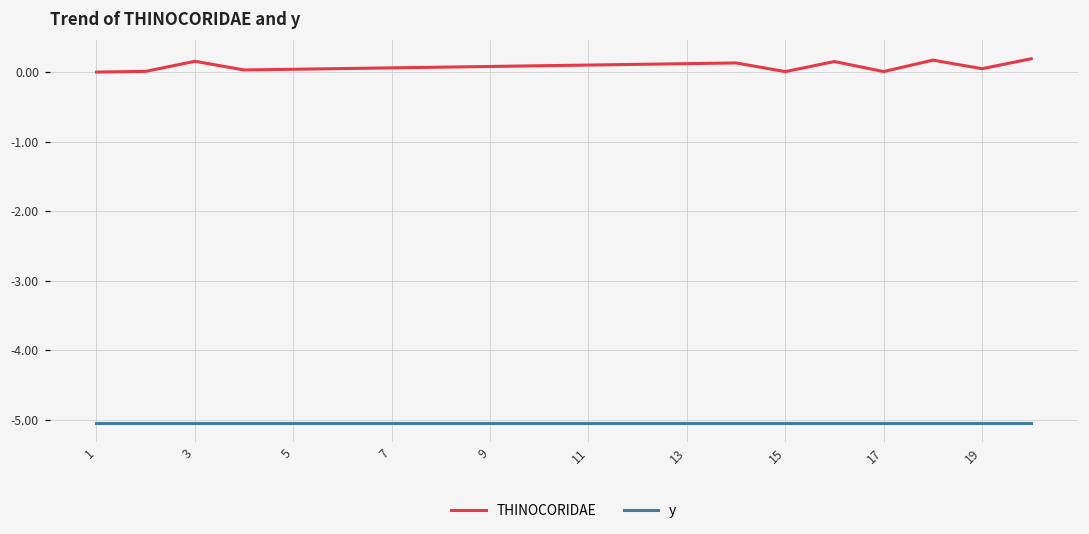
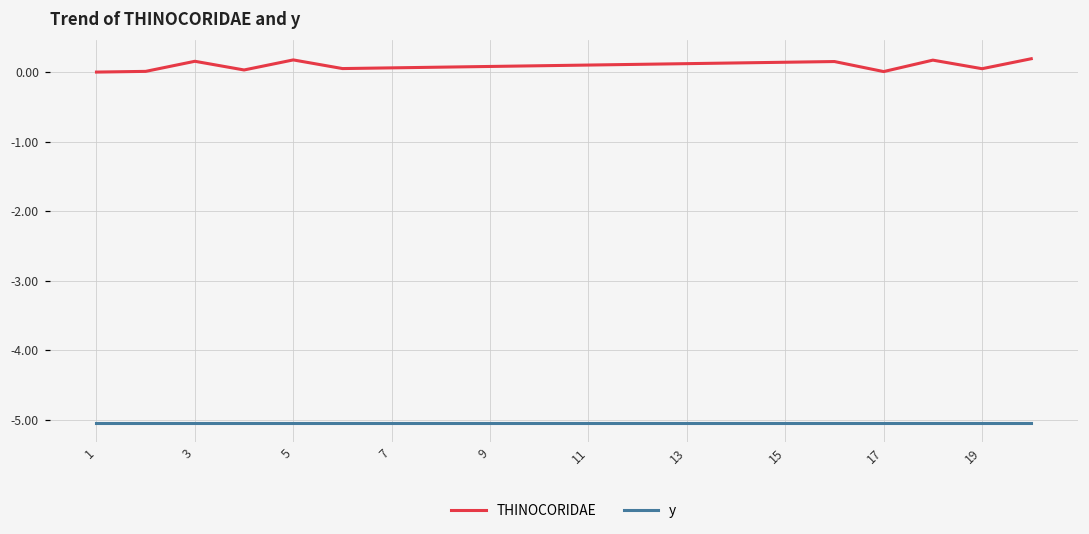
  {
    "THINOCORIDAE": {
      "1": 0.0,
      "3": 0.2,
-     "5": 0.0,
+     "5": 0.2,
      "7": 0.1,
      "9": 0.1,
      "11": 0.1,
      "13": 0.1,
-     "15": 0.0,
+     "15": 0.1,
      "17": 0.0,
      "19": 0.0
    },
    "y": {
      "1": -5.1,
      "3": -5.1,
      "5": -5.1,
      "7": -5.1,
      "9": -5.1,
      "11": -5.1,
      "13": -5.1,
      "15": -5.1,
      "17": -5.1,
      "19": -5.1
    }
  }
